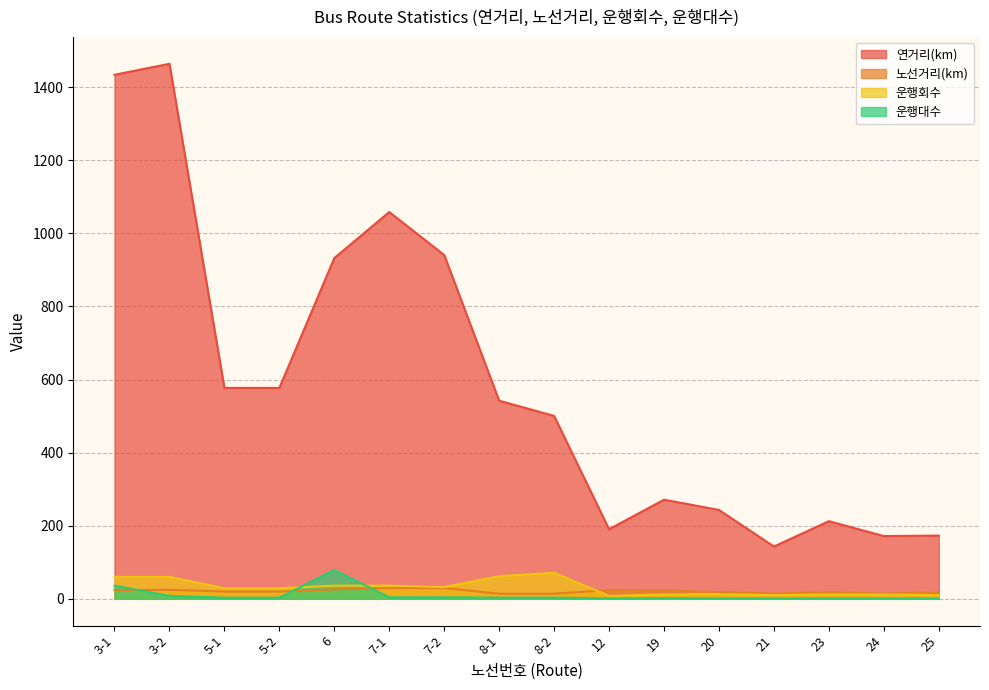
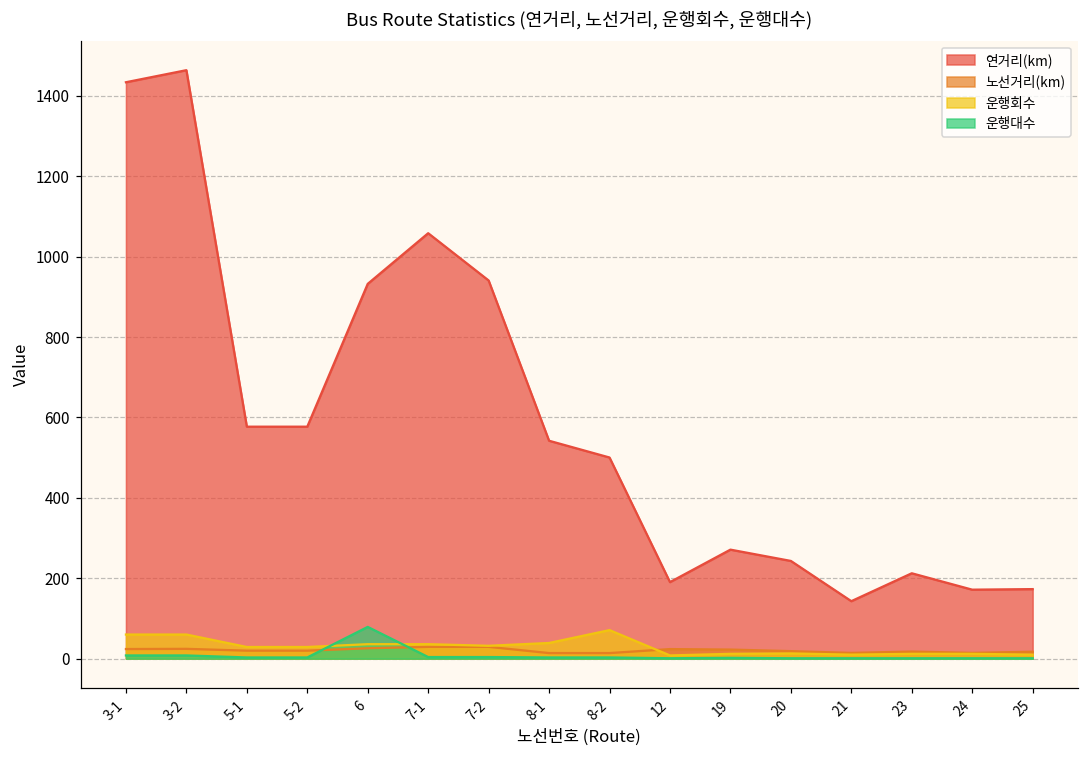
  {
    "운행회수": {
      "3-1": 60,
      "3-2": 60,
      "5-1": 30,
      "5-2": 30,
      "6": 40,
-     "8-1": 60,
+     "8-1": 40,
      "8-2": 70,
      "19": 10,
      "25": 10
    },
    "운행대수": {
-     "3-1": 40,
+     "3-1": 10,
      "3-2": 10,
      "5-1": 0,
      "5-2": 0,
      "6": 80,
      "7-1": 0,
      "7-2": 0,
      "8-1": 0,
      "8-2": 0,
      "19": 0,
      "20": 0,
      "21": 0,
      "23": 0,
      "24": 0,
      "25": 0
    }
  }
